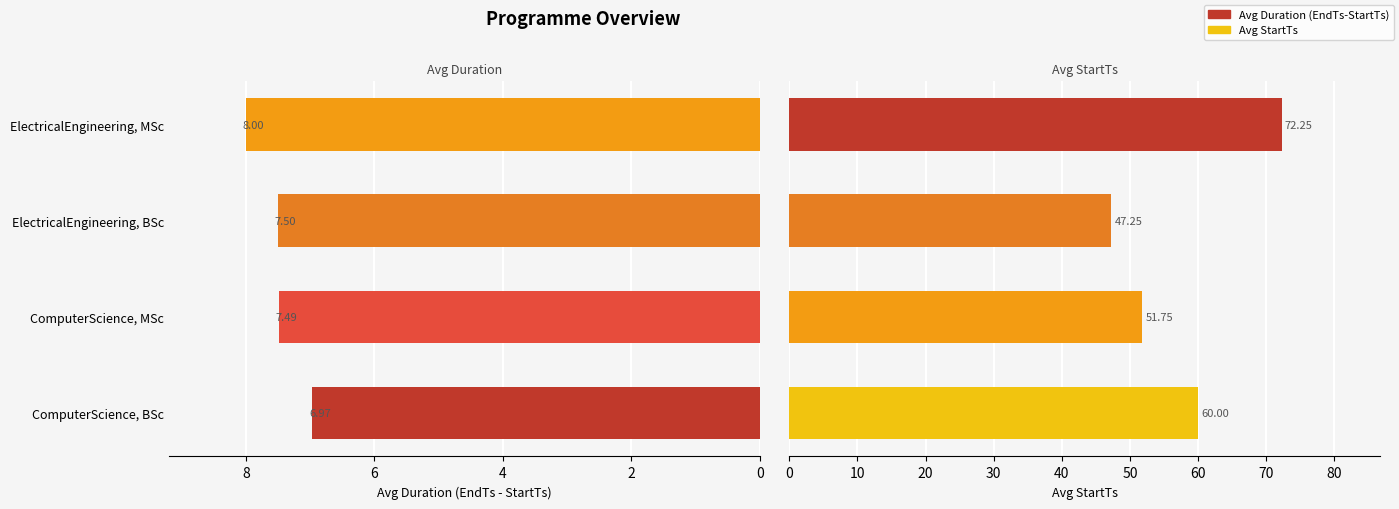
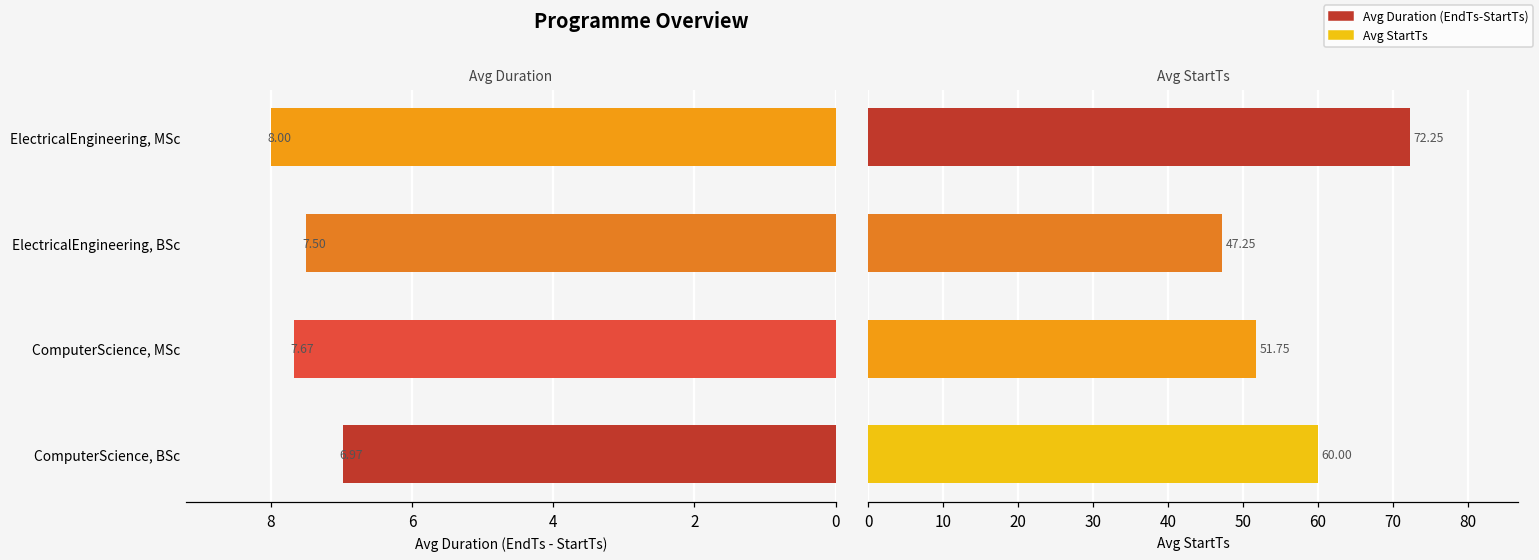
  {
    "Avg Duration": {
      "ElectricalEngineering, MSc": 8.00,
      "ElectricalEngineering, BSc": 7.50,
-     "ComputerScience, MSc": 7.49,
+     "ComputerScience, MSc": 7.67,
      "ComputerScience, BSc": 6.97
    }
  }
